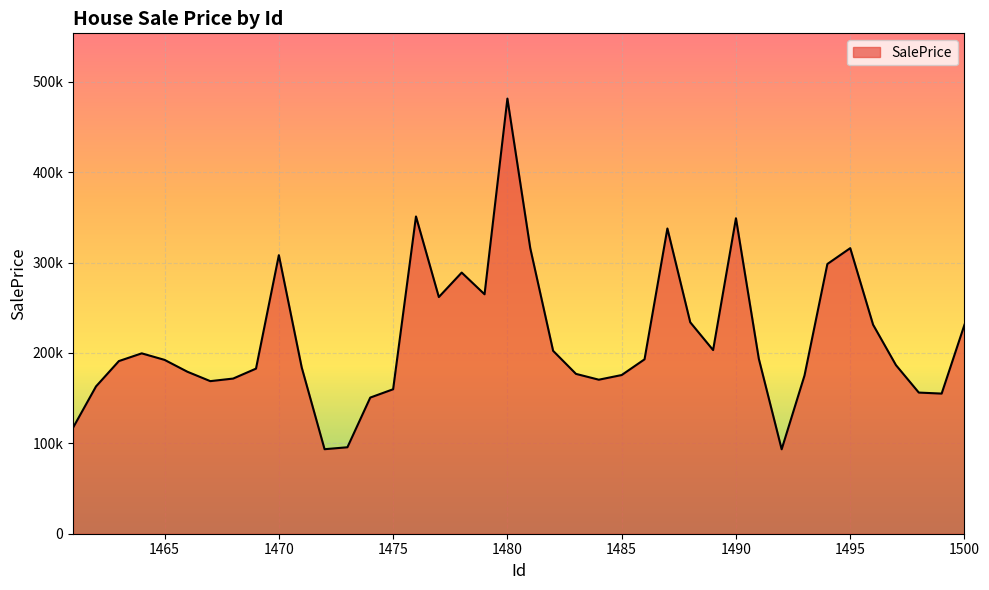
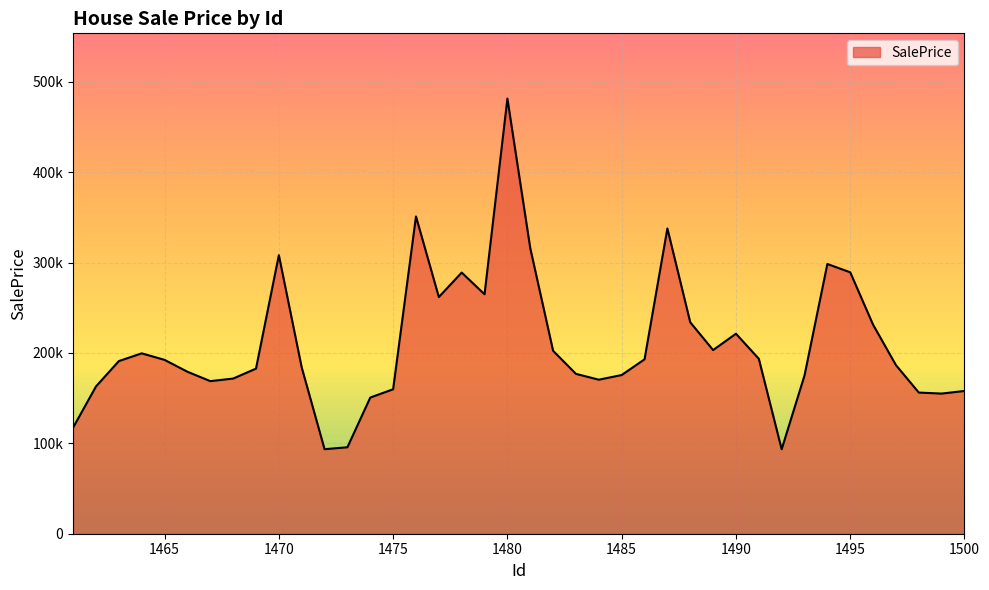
  {
    "1465": 190000,
    "1470": 310000,
    "1475": 160000,
    "1480": 480000,
    "1485": 180000,
-   "1490": 350000,
-   "1495": 320000,
-   "1500": 230000
+   "1490": 220000,
+   "1495": 290000,
+   "1500": 160000
  }
